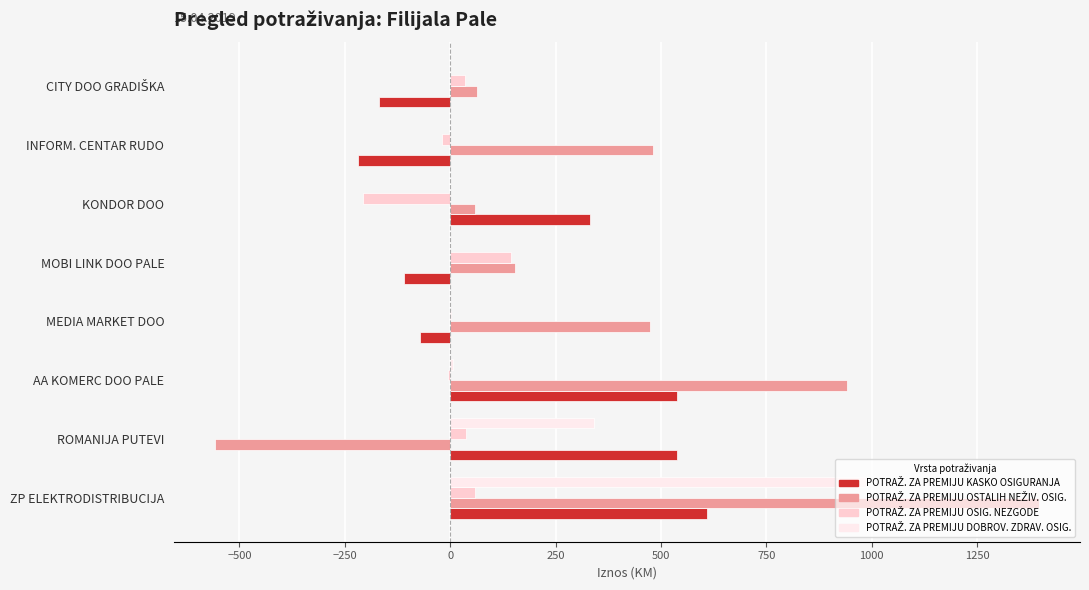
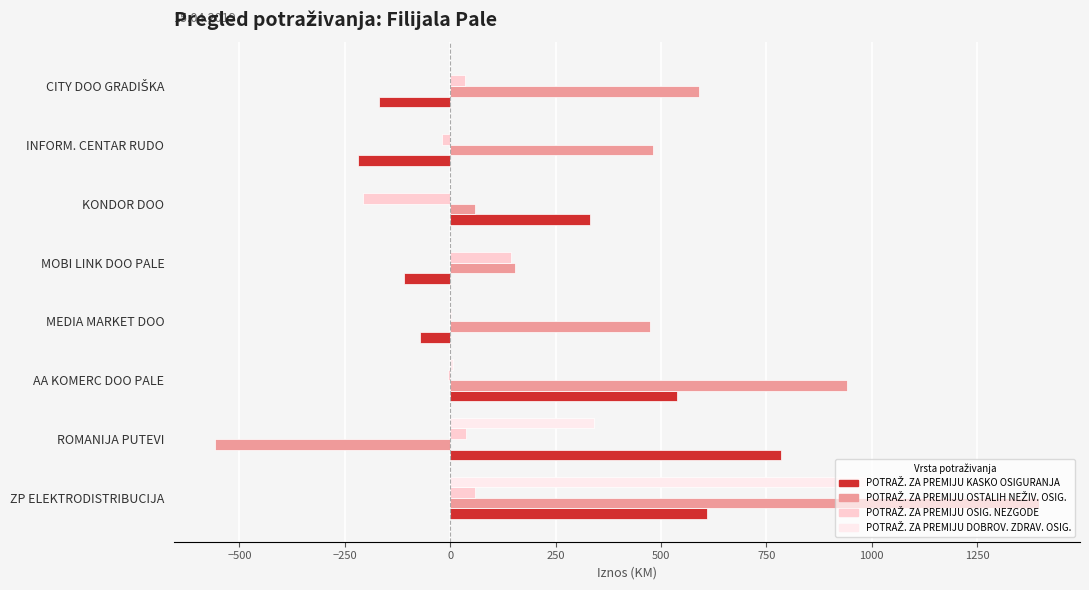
  {
    "POTRAŽ. ZA PREMIJU KASKO OSIGURANJA": {
      "CITY DOO GRADIŠKA": -170,
      "INFORM. CENTAR RUDO": -220,
      "KONDOR DOO": 330,
      "MOBI LINK DOO PALE": -110,
      "MEDIA MARKET DOO": -70,
      "AA KOMERC DOO PALE": 540,
-     "ROMANIJA PUTEVI": 540,
+     "ROMANIJA PUTEVI": 790,
      "ZP ELEKTRODISTRIBUCIJA": 610
    },
    "POTRAŽ. ZA PREMIJU OSTALIH NEŽIV. OSIG.": {
-     "CITY DOO GRADIŠKA": 60,
+     "CITY DOO GRADIŠKA": 590,
      "INFORM. CENTAR RUDO": 480,
      "KONDOR DOO": 60,
      "MOBI LINK DOO PALE": 150,
      "MEDIA MARKET DOO": 470,
      "AA KOMERC DOO PALE": 940,
      "ROMANIJA PUTEVI": -560
    }
  }
